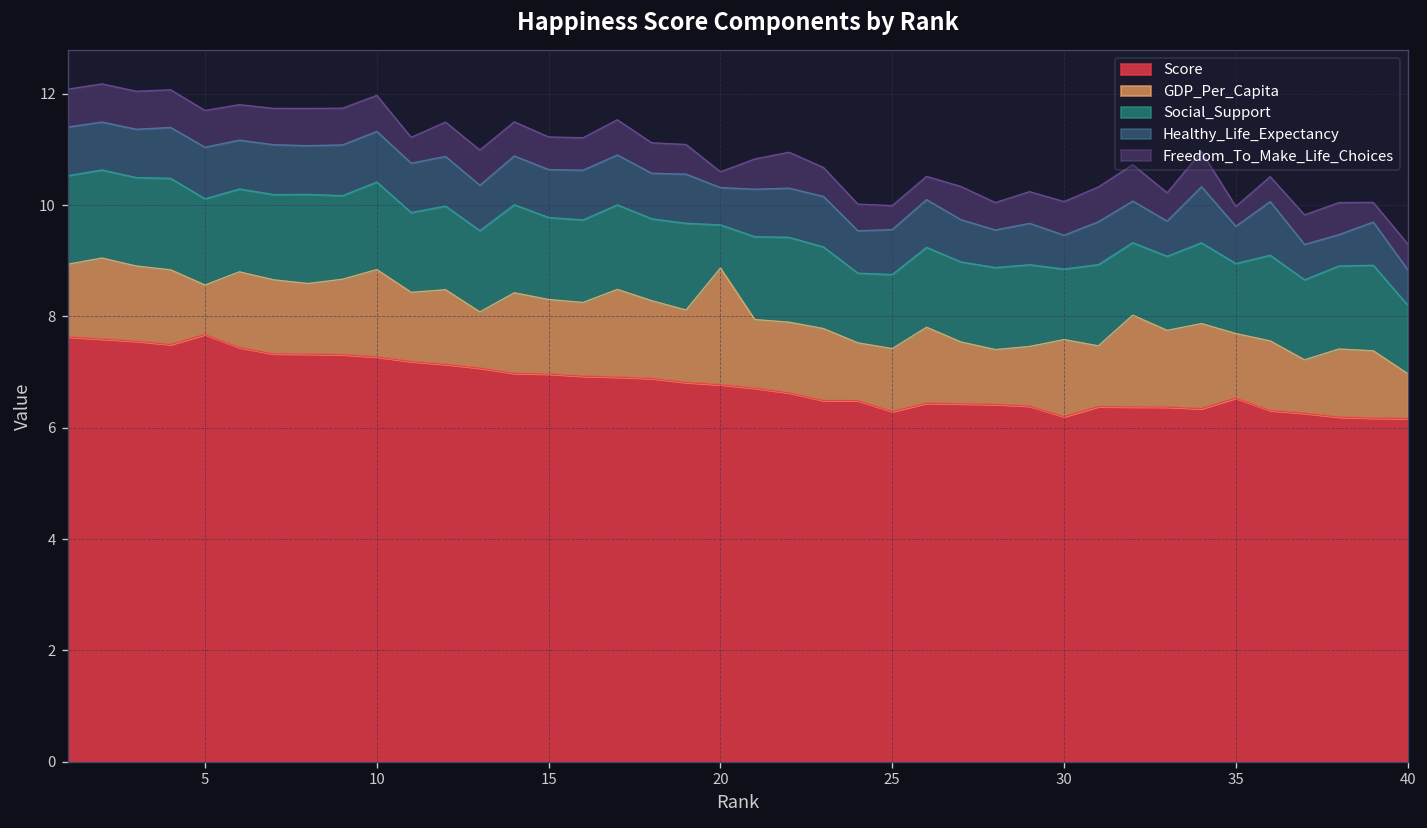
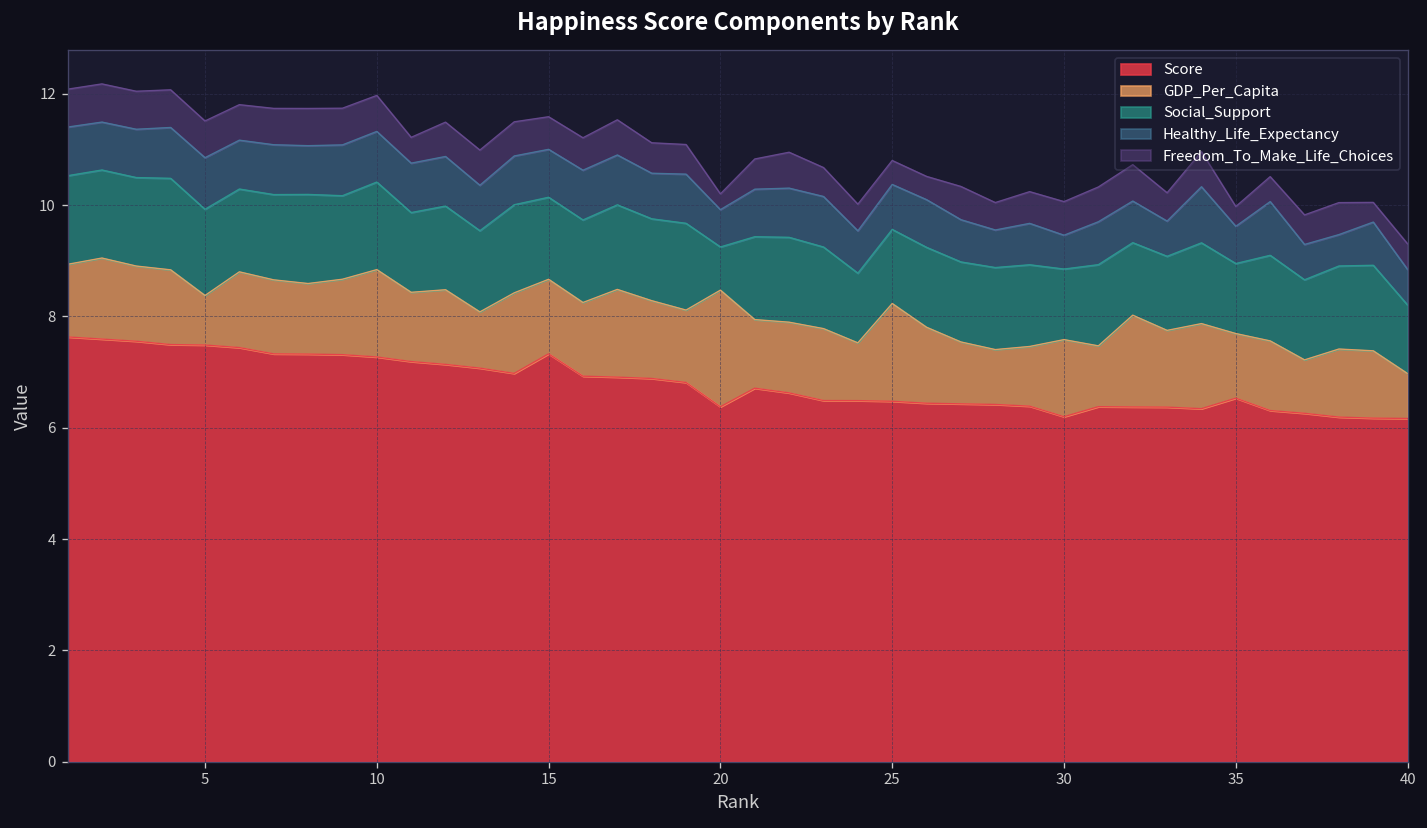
  {
    "Score": {
-     "5": 7.7,
+     "5": 7.5,
      "10": 7.3,
-     "15": 7.0,
-     "20": 6.8,
-     "25": 6.3,
+     "15": 7.3,
+     "20": 6.4,
+     "25": 6.5,
      "30": 6.2,
      "35": 6.5,
      "40": 6.2
    },
    "GDP_Per_Capita": {
      "5": 0.9,
      "10": 1.6,
      "15": 1.3,
      "20": 2.1,
-     "25": 1.1,
+     "25": 1.8,
      "30": 1.4,
      "35": 1.2,
      "40": 0.8
    }
  }
